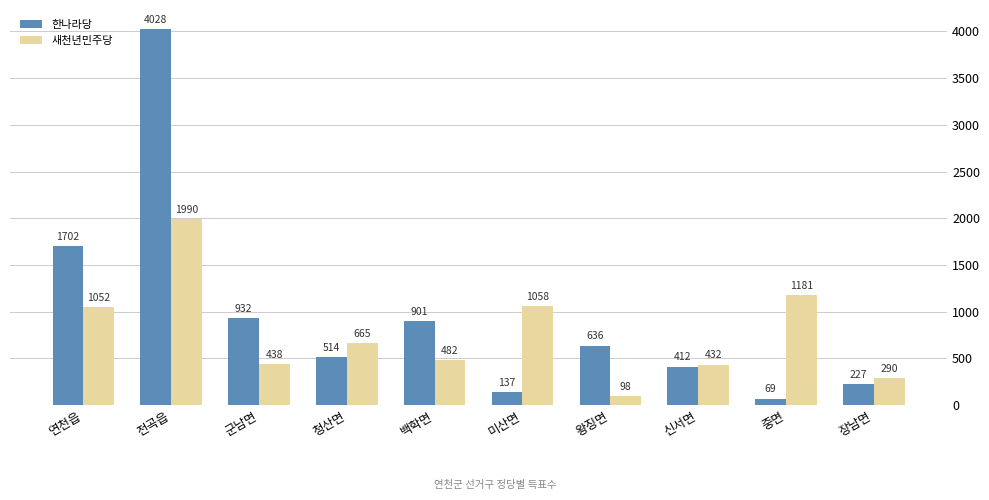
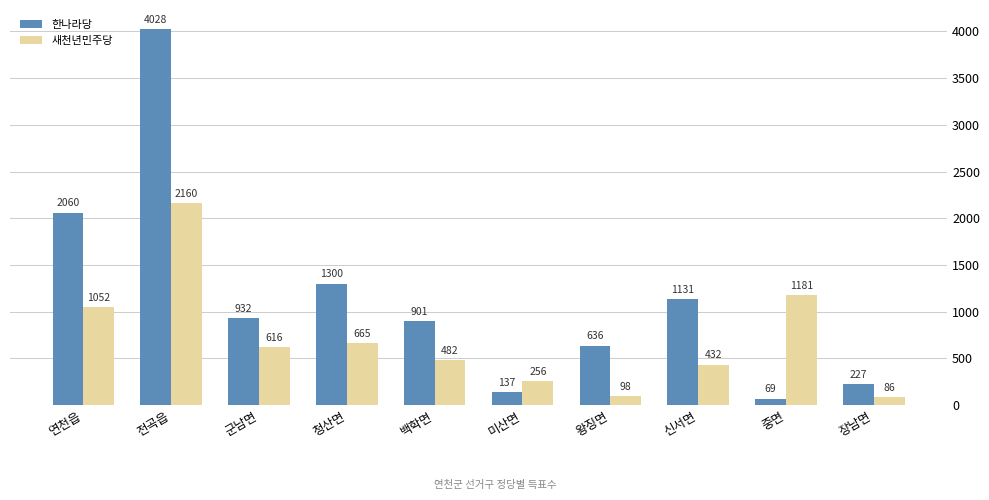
  {
    "한나라당": {
-     "연천읍": 1702,
+     "연천읍": 2060,
      "전곡읍": 4028,
      "군남면": 932,
-     "청산면": 514,
+     "청산면": 1300,
      "백학면": 901,
      "미산면": 137,
      "왕징면": 636,
-     "신서면": 412,
+     "신서면": 1131,
      "중면": 69,
      "장남면": 227
    },
    "새천년민주당": {
      "연천읍": 1052,
-     "전곡읍": 1990,
-     "군남면": 438,
+     "전곡읍": 2160,
+     "군남면": 616,
      "청산면": 665,
      "백학면": 482,
-     "미산면": 1058,
+     "미산면": 256,
      "왕징면": 98,
      "신서면": 432,
      "중면": 1181,
-     "장남면": 290
+     "장남면": 86
    }
  }
